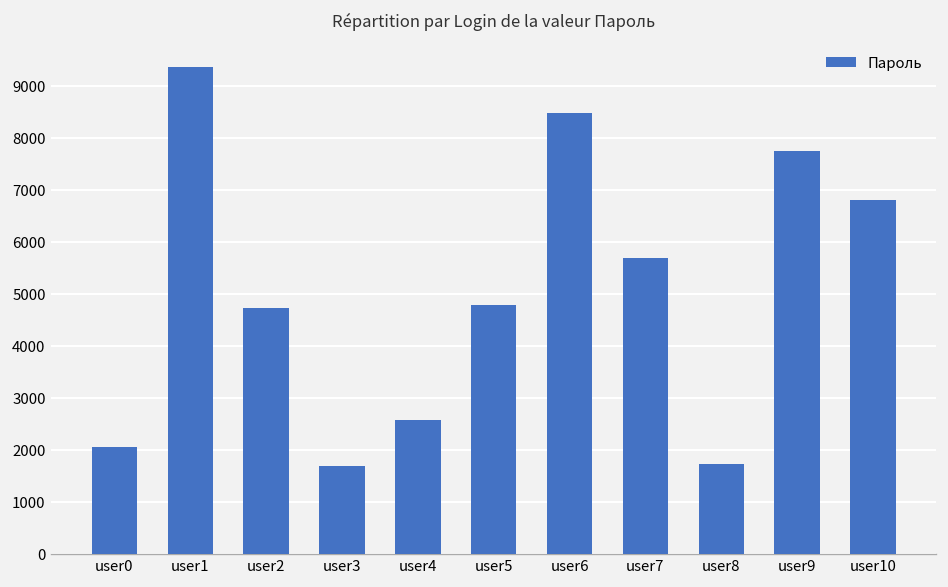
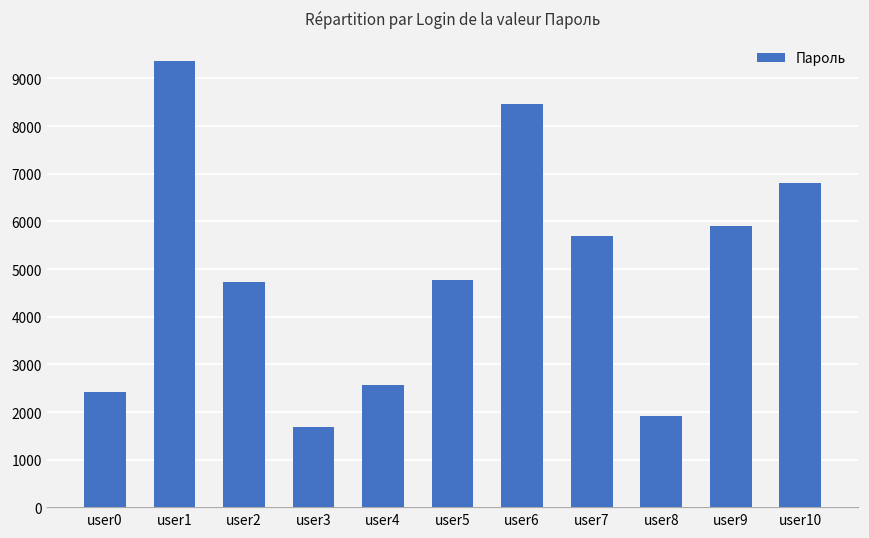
  {
-   "user0": 2000,
+   "user0": 2400,
    "user1": 9400,
    "user2": 4700,
    "user3": 1700,
    "user4": 2600,
    "user5": 4800,
    "user6": 8500,
    "user7": 5700,
-   "user8": 1700,
-   "user9": 7700,
+   "user8": 1900,
+   "user9": 5900,
    "user10": 6800
  }
